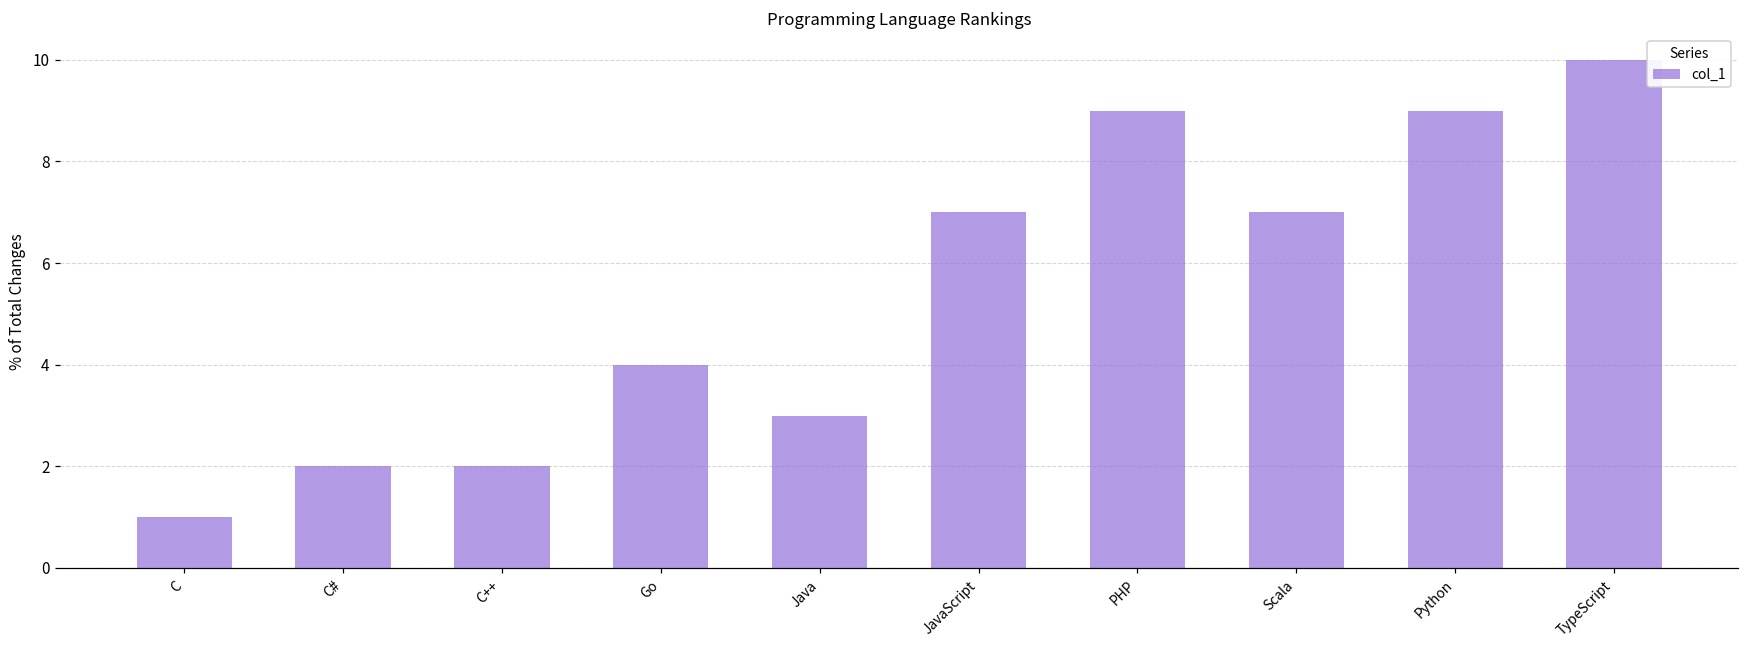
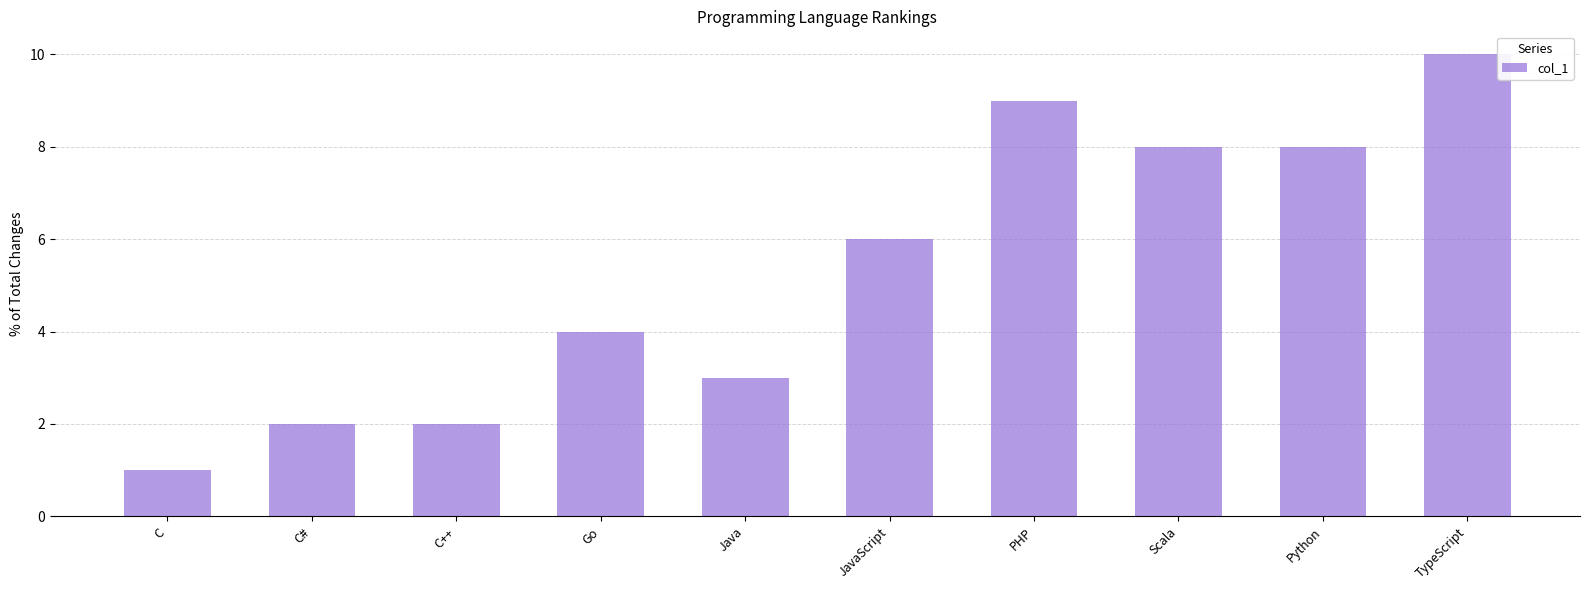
  {
    "C": 1,
    "C#": 2,
    "C++": 2,
    "Go": 4,
    "Java": 3,
-   "JavaScript": 7,
+   "JavaScript": 6,
    "PHP": 9,
-   "Scala": 7,
-   "Python": 9,
+   "Scala": 8,
+   "Python": 8,
    "TypeScript": 10
  }
